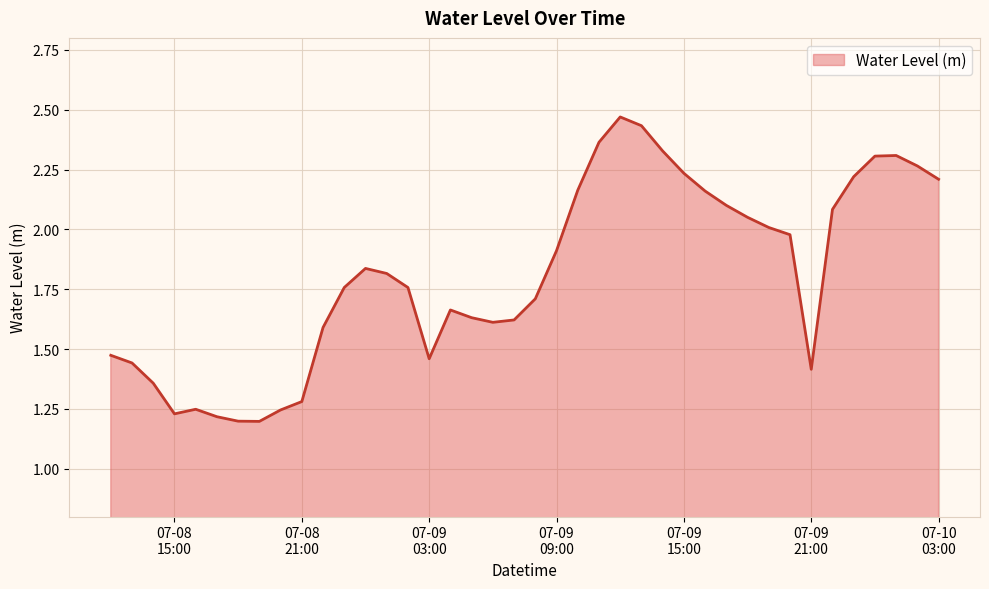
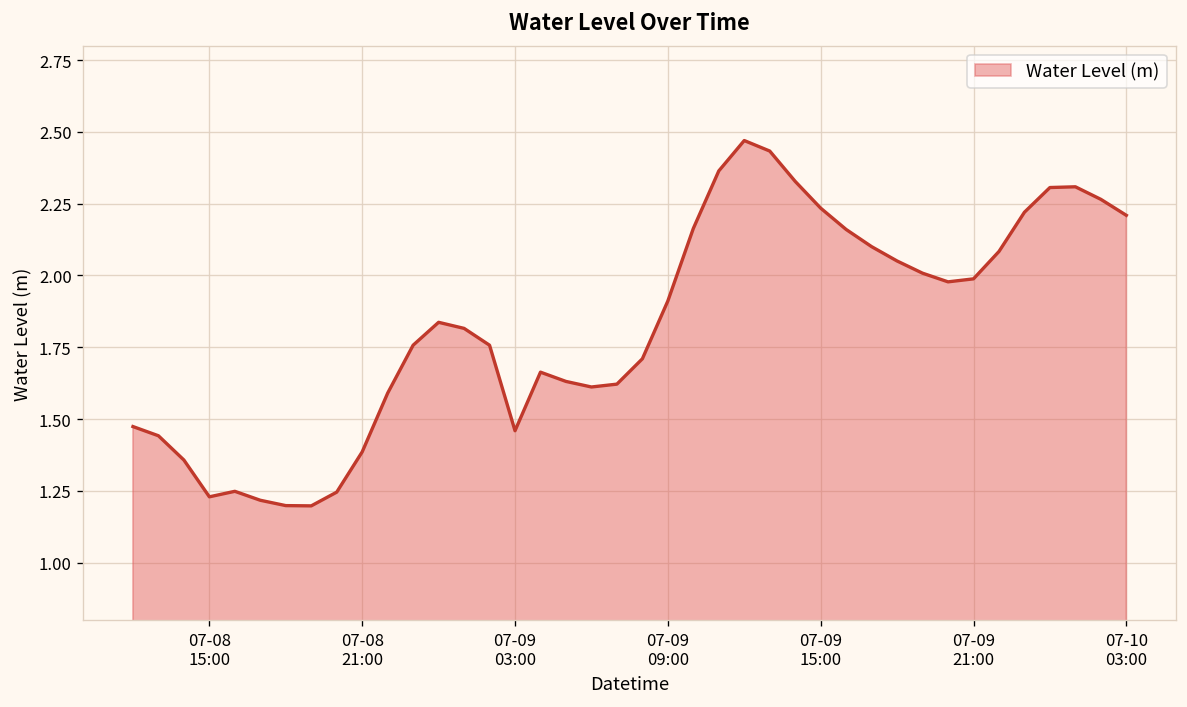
  {
    "07-08 15:00": 1.23,
-   "07-08 21:00": 1.28,
+   "07-08 21:00": 1.39,
    "07-09 03:00": 1.46,
    "07-09 09:00": 1.91,
    "07-09 15:00": 2.23,
-   "07-09 21:00": 1.42,
+   "07-09 21:00": 1.99,
    "07-10 03:00": 2.21
  }
